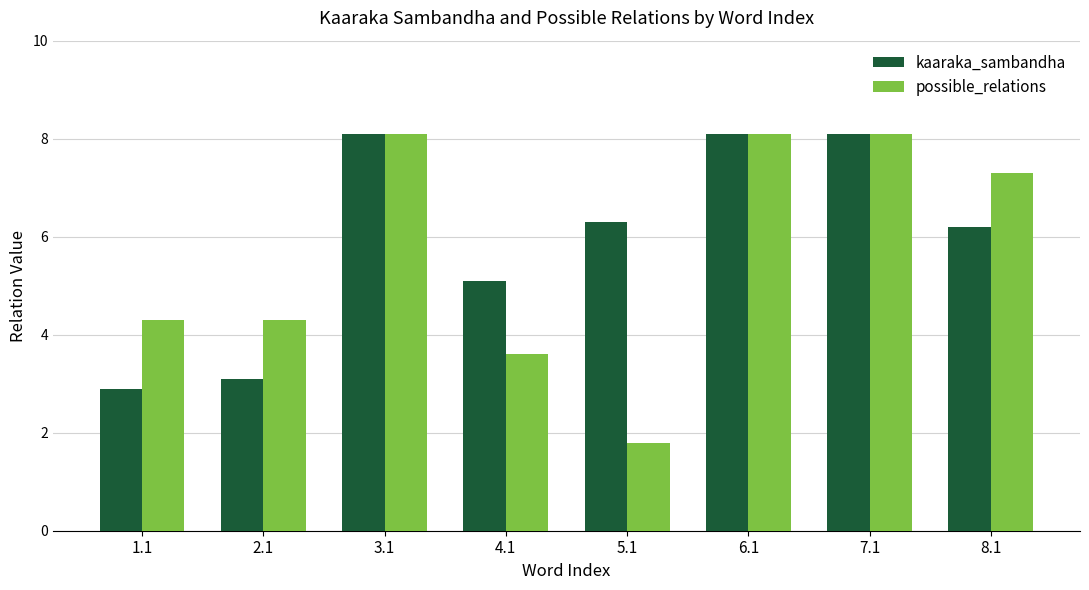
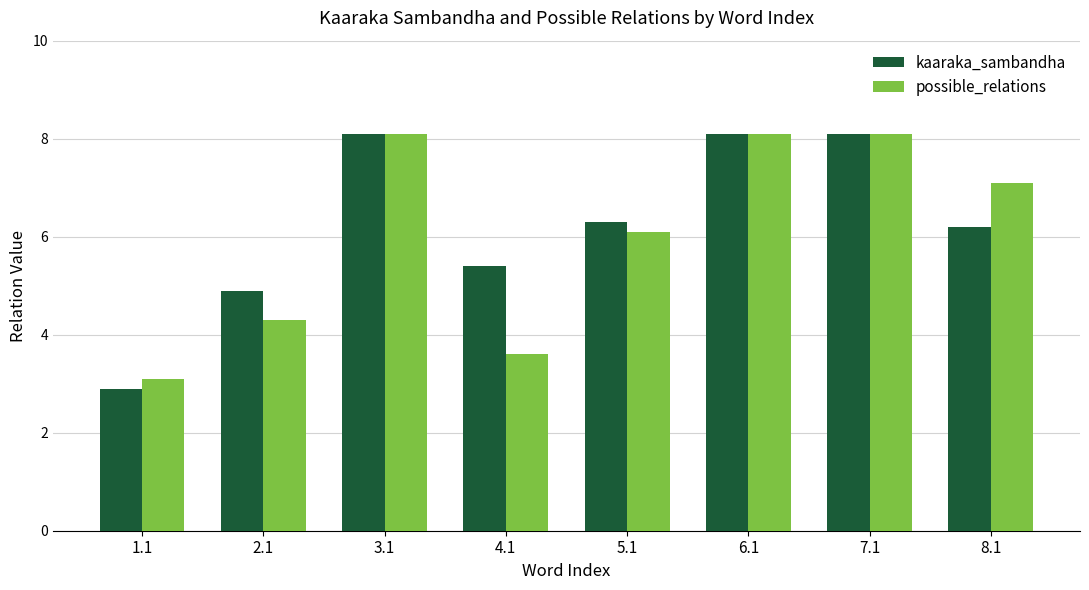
  {
    "kaaraka_sambandha": {
      "1.1": 2.9,
-     "2.1": 3.1,
+     "2.1": 4.9,
      "3.1": 8.1,
-     "4.1": 5.1,
+     "4.1": 5.4,
      "5.1": 6.3,
      "6.1": 8.1,
      "7.1": 8.1,
      "8.1": 6.2
    },
    "possible_relations": {
-     "1.1": 4.3,
+     "1.1": 3.1,
      "2.1": 4.3,
      "3.1": 8.1,
      "4.1": 3.6,
-     "5.1": 1.8,
+     "5.1": 6.1,
      "6.1": 8.1,
      "7.1": 8.1,
-     "8.1": 7.3
+     "8.1": 7.1
    }
  }
